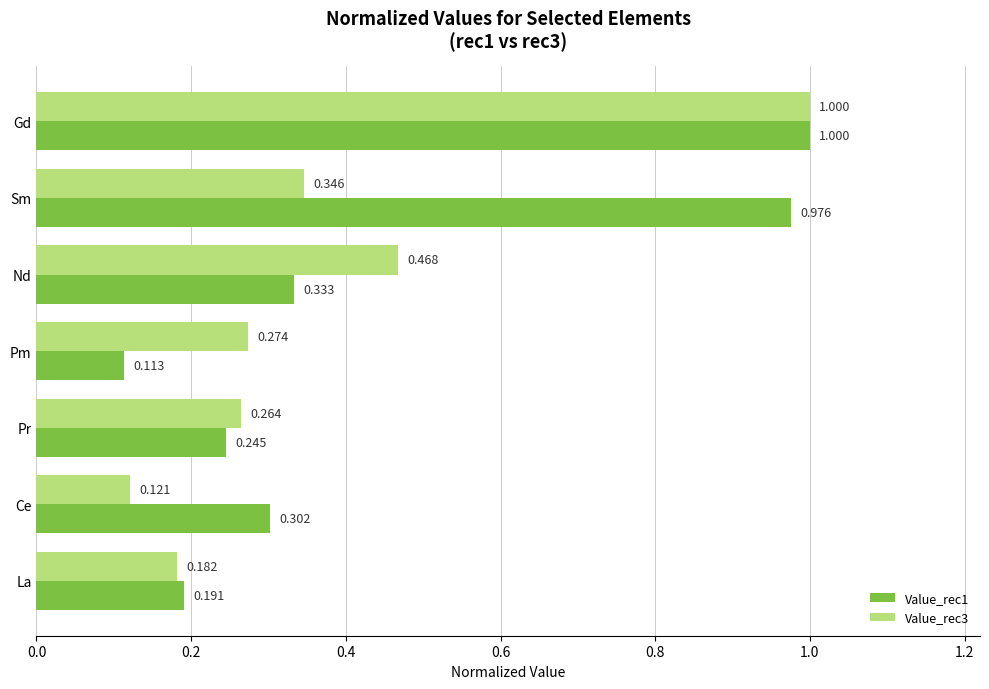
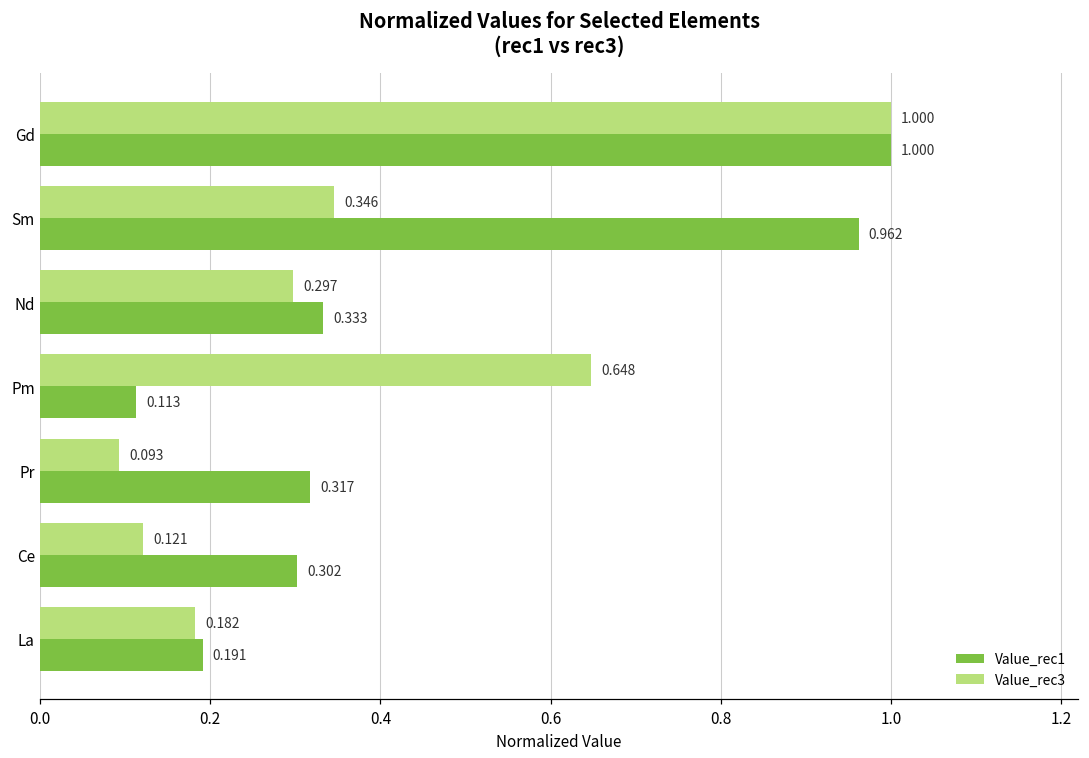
  {
    "Value_rec1": {
      "Gd": 1.000,
-     "Sm": 0.976,
+     "Sm": 0.962,
      "Nd": 0.333,
      "Pm": 0.113,
-     "Pr": 0.245,
+     "Pr": 0.317,
      "Ce": 0.302,
      "La": 0.191
    },
    "Value_rec3": {
      "Gd": 1.000,
      "Sm": 0.346,
-     "Nd": 0.468,
-     "Pm": 0.274,
-     "Pr": 0.264,
+     "Nd": 0.297,
+     "Pm": 0.648,
+     "Pr": 0.093,
      "Ce": 0.121,
      "La": 0.182
    }
  }
